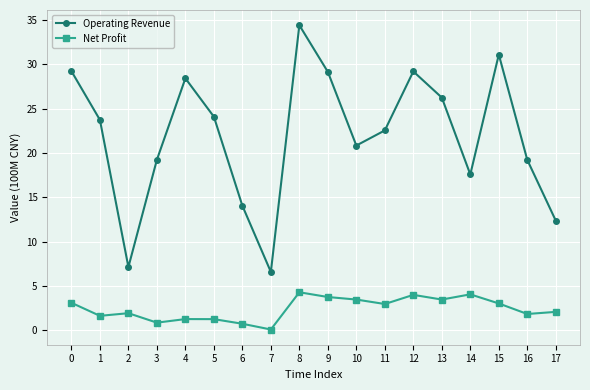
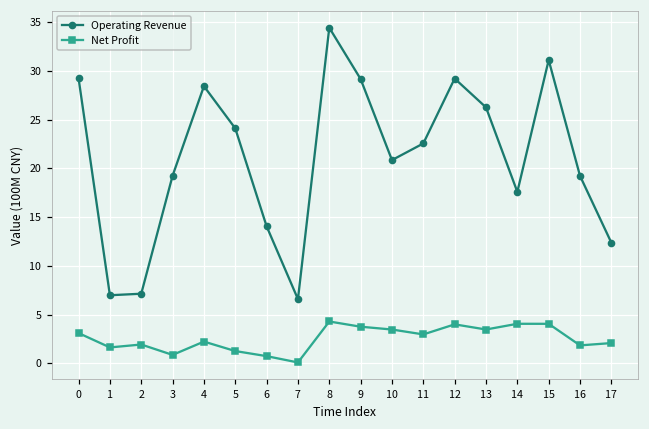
  {
    "Operating Revenue": {
      "0": 29,
-     "1": 24,
+     "1": 7,
      "2": 7,
      "3": 19,
      "4": 28,
      "5": 24,
      "6": 14,
      "7": 7,
      "8": 34,
      "9": 29,
      "10": 21,
      "11": 23,
      "12": 29,
      "13": 26,
      "14": 18,
      "15": 31,
      "16": 19,
      "17": 12
    },
    "Net Profit": {
      "0": 3,
      "1": 2,
      "2": 2,
      "3": 1,
-     "4": 1,
+     "4": 2,
      "5": 1,
      "6": 1,
      "7": 0,
      "8": 4,
      "9": 4,
      "10": 3,
      "11": 3,
      "12": 4,
      "13": 3,
      "14": 4,
-     "15": 3,
+     "15": 4,
      "16": 2,
      "17": 2
    }
  }
